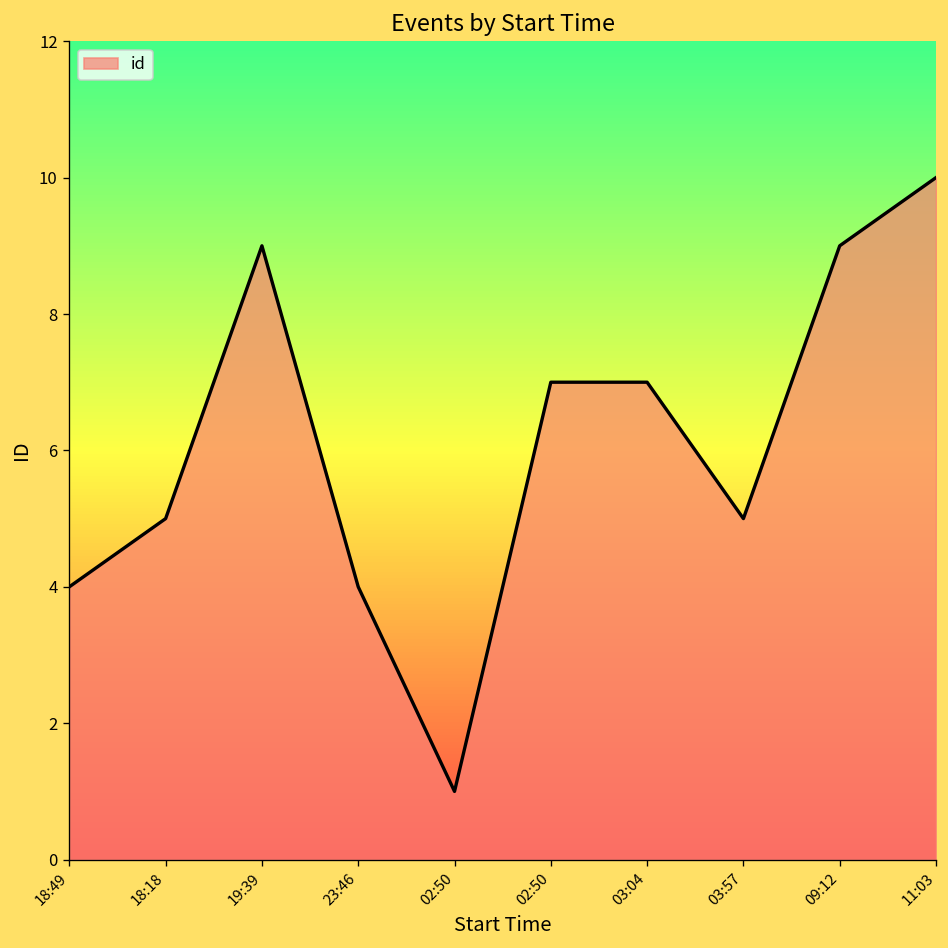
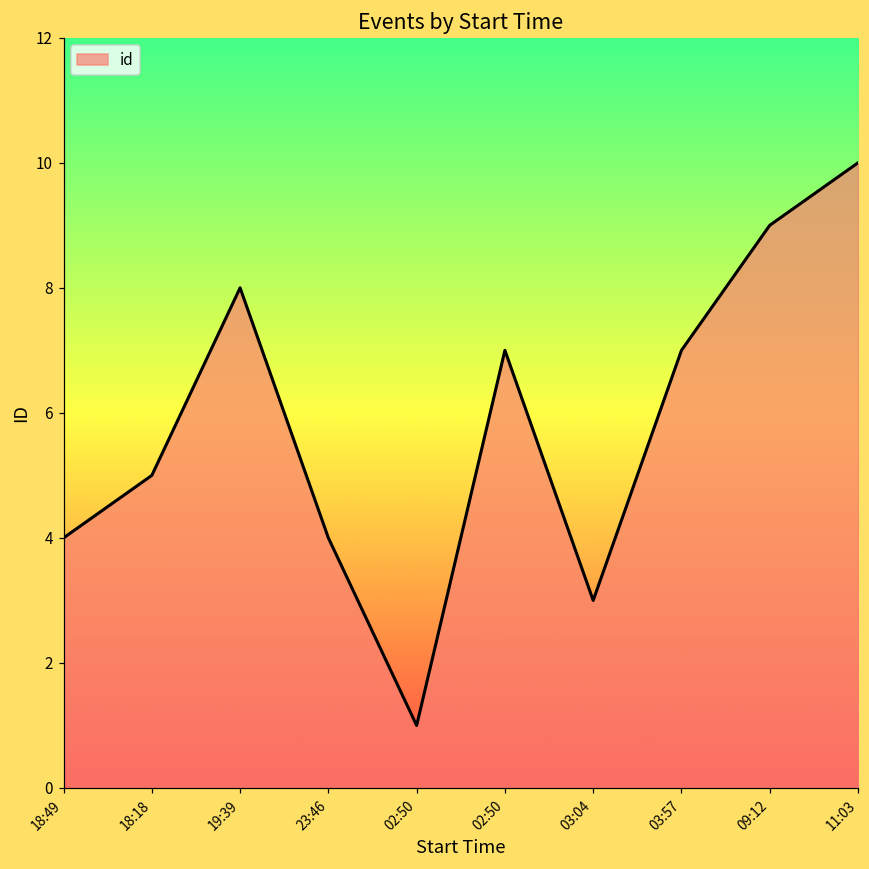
  {
    "18:49": 4,
    "18:18": 5,
-   "19:39": 9,
+   "19:39": 8,
    "23:46": 4,
-   "03:04": 7,
-   "03:57": 5,
+   "03:04": 3,
+   "03:57": 7,
    "09:12": 9,
    "11:03": 10
  }
